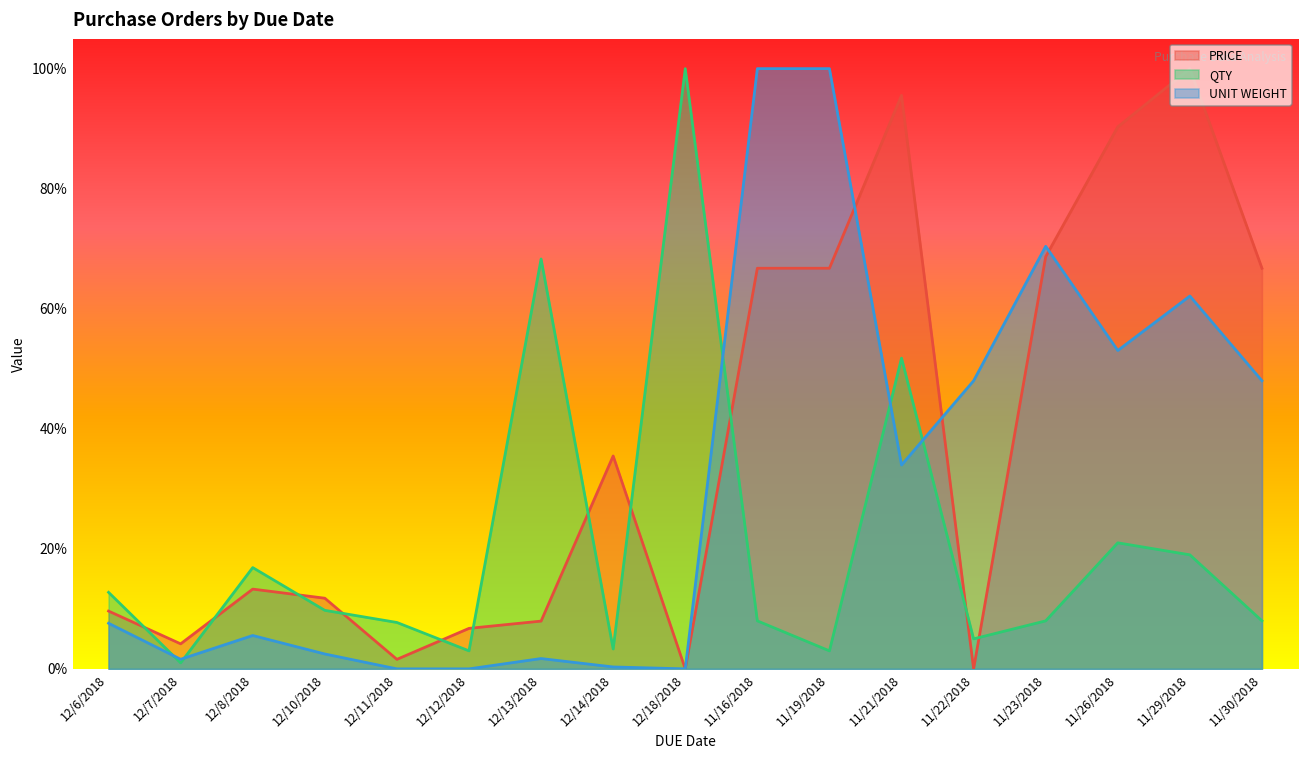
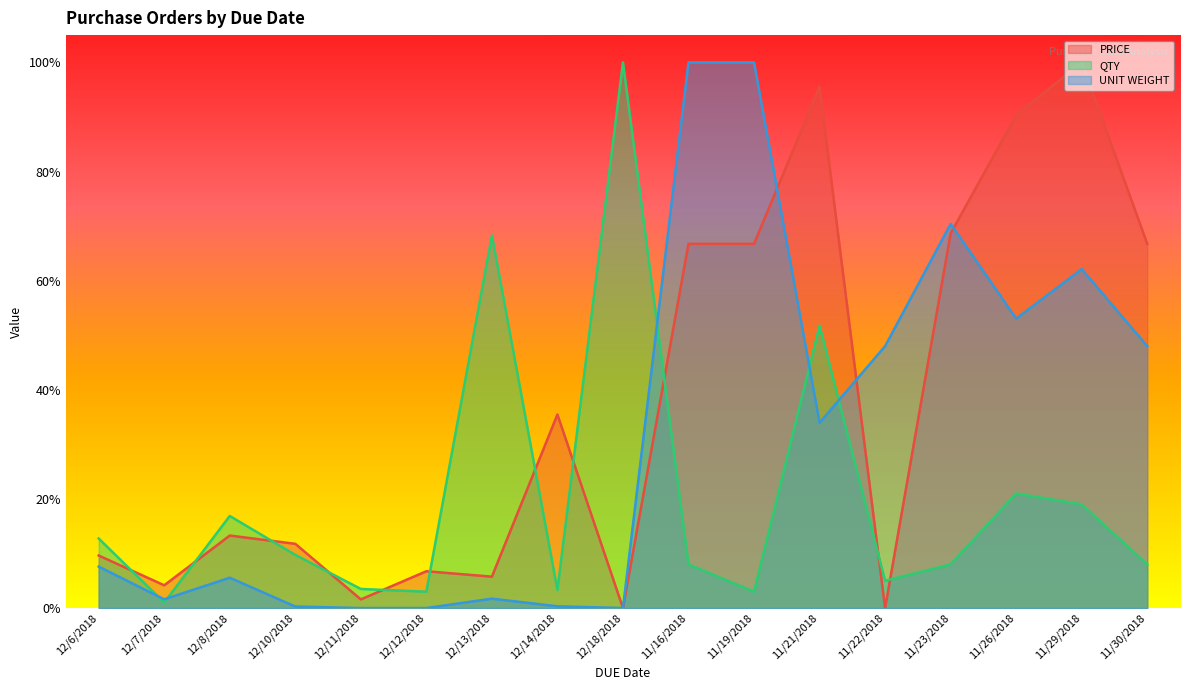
  {
    "PRICE": {
      "12/6/2018": "10%",
      "12/7/2018": "4%",
      "12/8/2018": "13%",
      "12/10/2018": "12%",
      "12/11/2018": "2%",
      "12/12/2018": "7%",
-     "12/13/2018": "8%",
+     "12/13/2018": "6%",
      "12/14/2018": "35%",
      "11/16/2018": "67%",
      "11/19/2018": "67%",
      "11/21/2018": "96%",
      "11/22/2018": "0%",
      "11/23/2018": "69%",
      "11/26/2018": "90%",
      "11/30/2018": "67%"
    },
    "QTY": {
      "12/6/2018": "13%",
      "12/7/2018": "1%",
      "12/8/2018": "17%",
      "12/10/2018": "10%",
-     "12/11/2018": "8%",
+     "12/11/2018": "4%",
      "12/12/2018": "3%",
      "12/13/2018": "68%",
      "12/14/2018": "3%",
      "12/18/2018": "100%",
      "11/16/2018": "8%",
      "11/19/2018": "3%",
      "11/21/2018": "52%",
      "11/22/2018": "5%",
      "11/23/2018": "8%",
      "11/26/2018": "21%",
      "11/29/2018": "19%",
      "11/30/2018": "8%"
    },
    "UNIT WEIGHT": {
      "12/6/2018": "8%",
      "12/7/2018": "2%",
      "12/8/2018": "6%",
-     "12/10/2018": "2%",
+     "12/10/2018": "0%",
      "12/11/2018": "0%",
      "12/12/2018": "0%",
      "12/13/2018": "2%",
      "12/14/2018": "0%",
      "11/16/2018": "100%",
      "11/19/2018": "100%",
      "11/21/2018": "34%",
      "11/22/2018": "48%",
      "11/23/2018": "70%",
      "11/26/2018": "53%",
      "11/29/2018": "62%",
      "11/30/2018": "48%"
    }
  }
